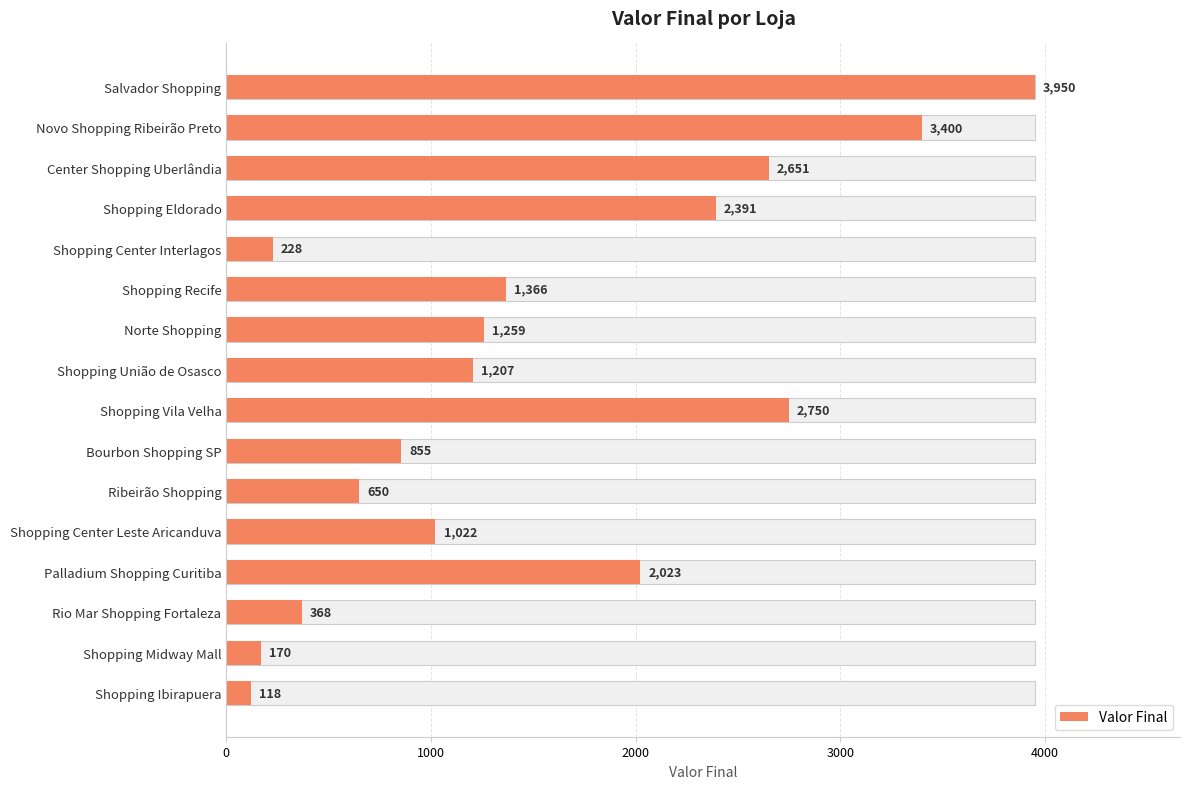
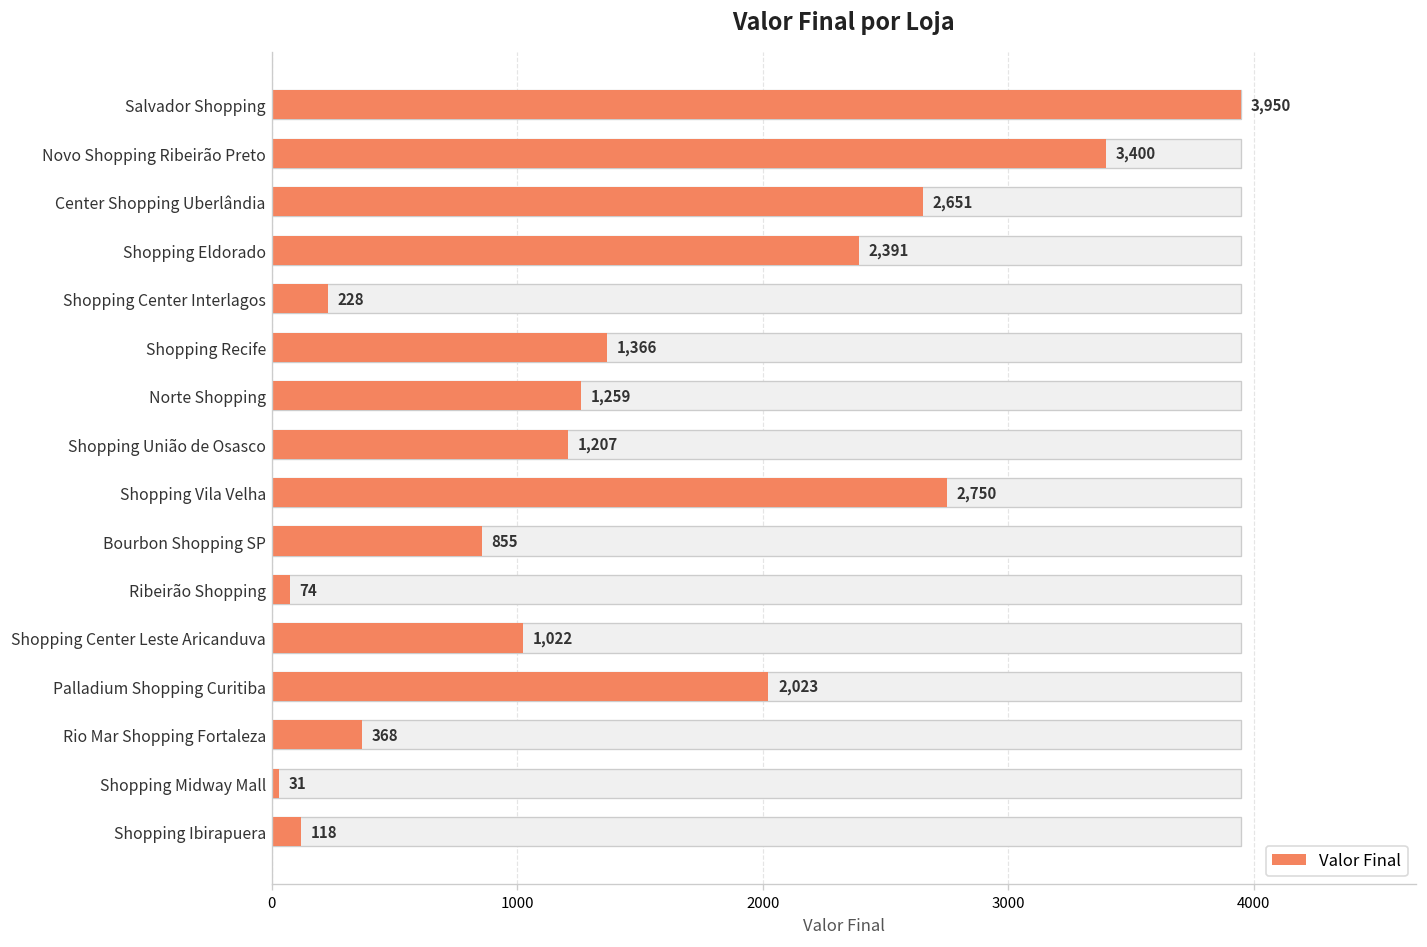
  {
    "Valor Final": {
      "Salvador Shopping": "3,950",
-     "Ribeirão Shopping": "650",
-     "Shopping Midway Mall": "170"
+     "Ribeirão Shopping": "74",
+     "Shopping Midway Mall": "31"
    }
  }
